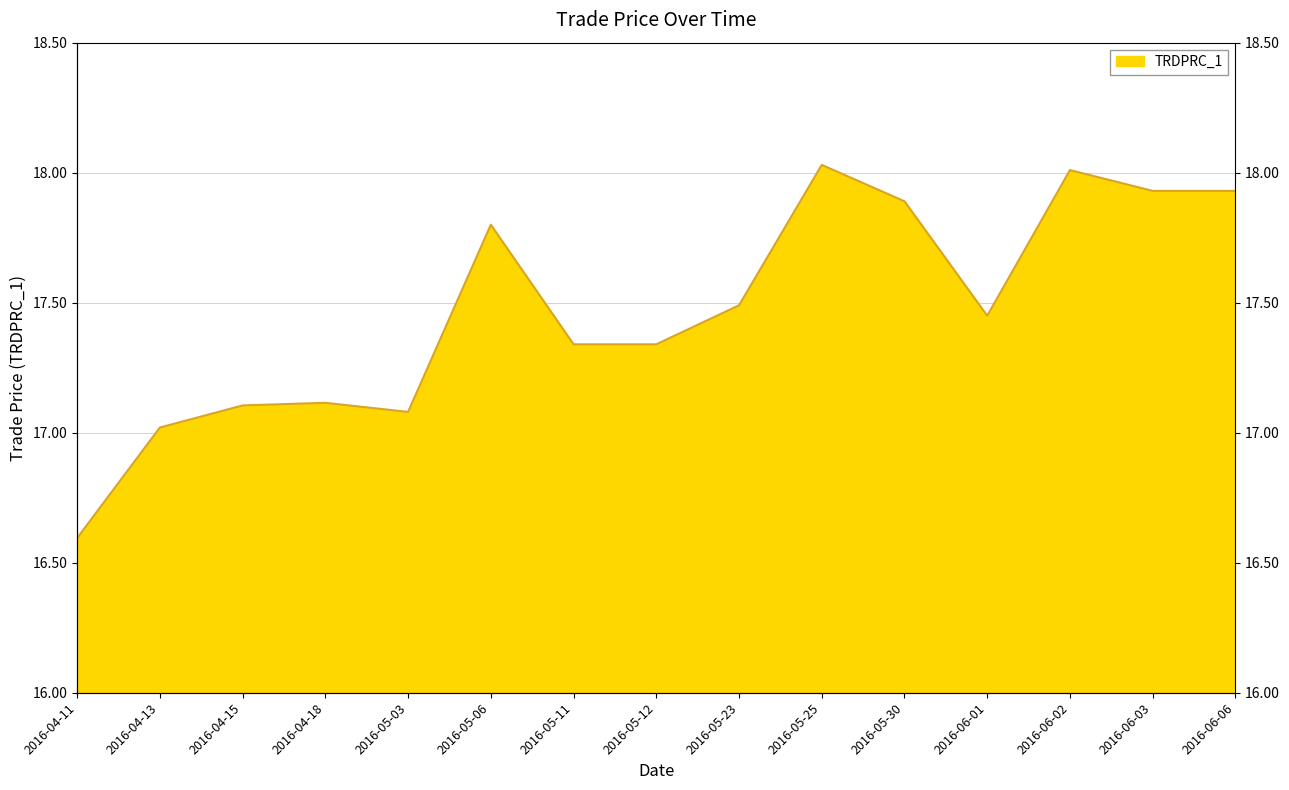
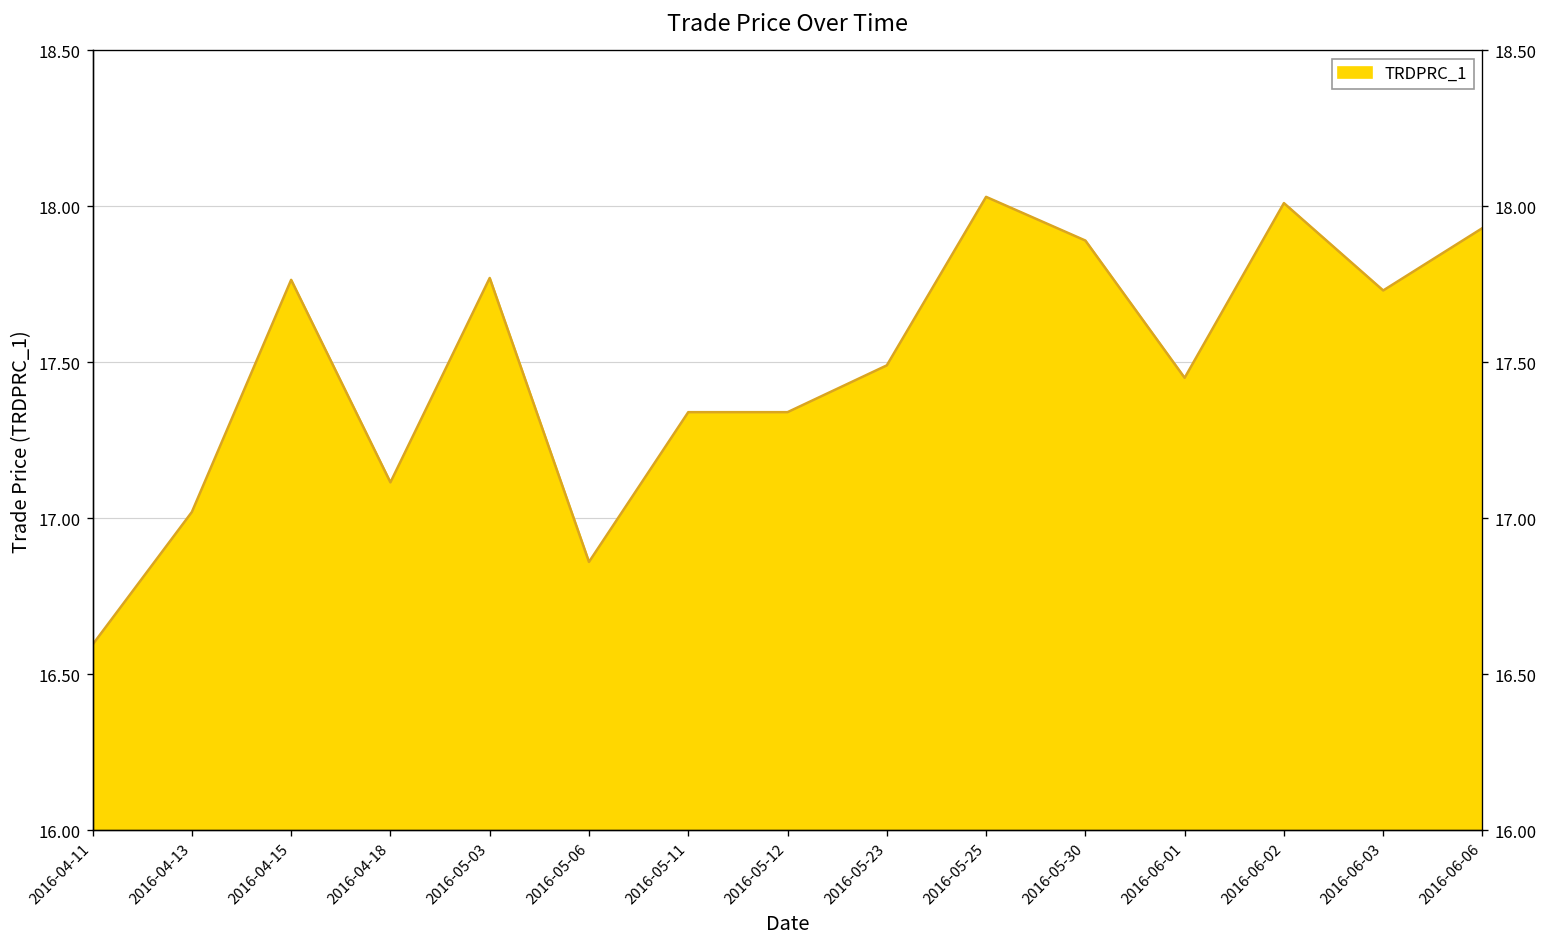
  {
    "2016-04-11": 16.60,
    "2016-04-13": 17.02,
-   "2016-04-15": 17.11,
+   "2016-04-15": 17.76,
    "2016-04-18": 17.12,
-   "2016-05-03": 17.08,
-   "2016-05-06": 17.80,
+   "2016-05-03": 17.77,
+   "2016-05-06": 16.86,
    "2016-05-11": 17.34,
    "2016-05-12": 17.34,
    "2016-05-23": 17.49,
    "2016-05-25": 18.03,
    "2016-05-30": 17.89,
    "2016-06-01": 17.45,
    "2016-06-02": 18.01,
-   "2016-06-03": 17.93,
+   "2016-06-03": 17.73,
    "2016-06-06": 17.93
  }
